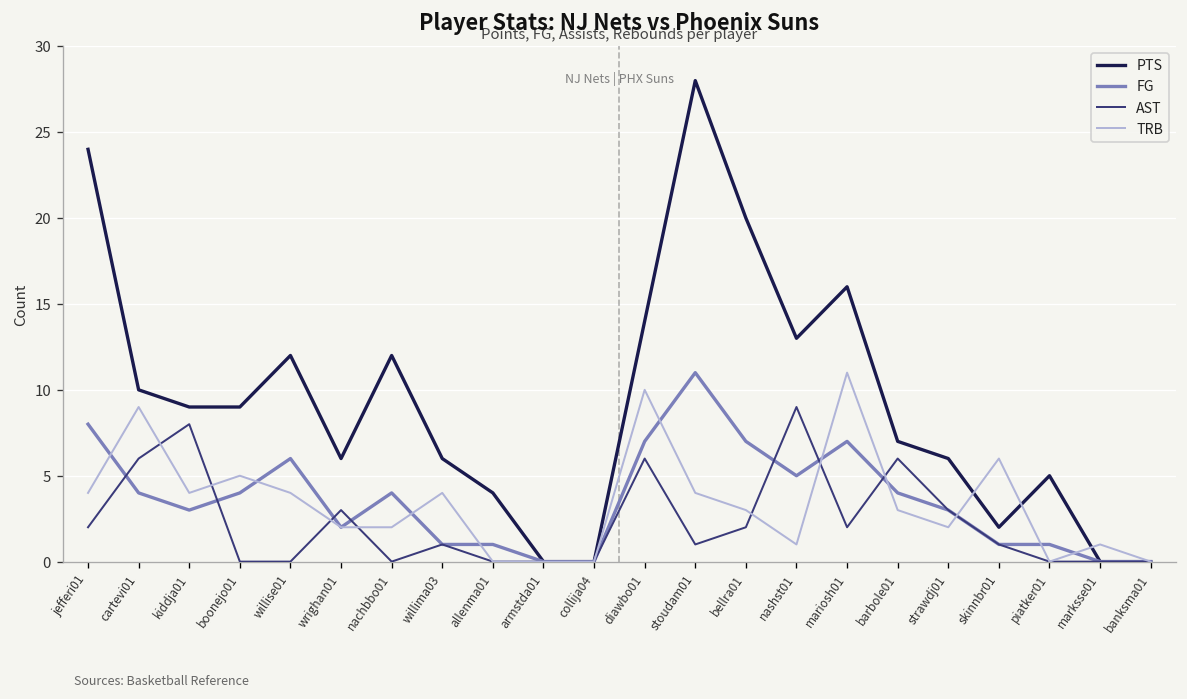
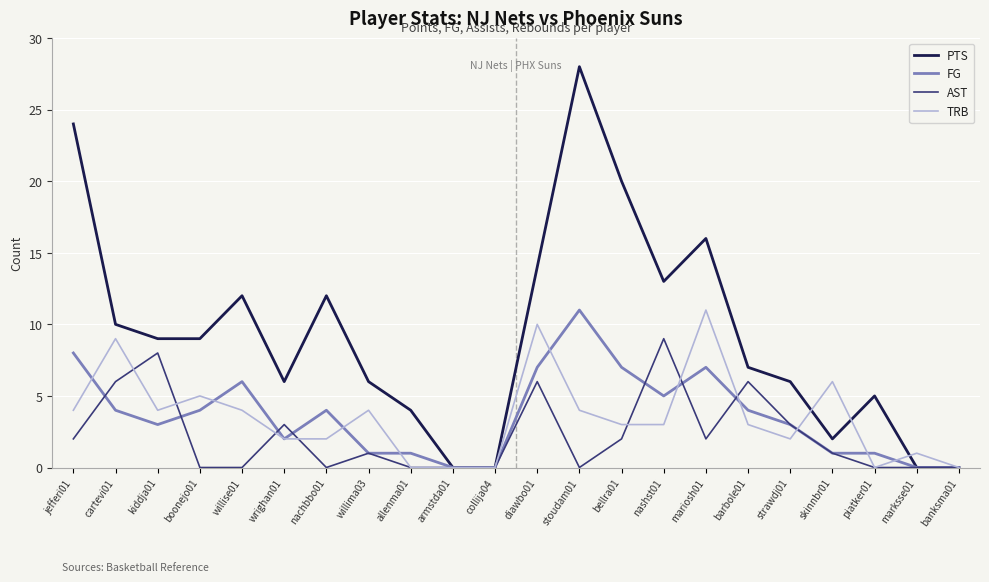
  {
    "PTS": {
      "jefferi01": 24,
      "cartevi01": 10,
      "kiddja01": 9,
      "boonejo01": 9,
      "willise01": 12,
      "wrighan01": 6,
      "nachbbo01": 12,
      "willima03": 6,
      "allenma01": 4,
      "diawbo01": 14,
      "stoudam01": 28,
      "bellra01": 20,
      "nashst01": 13,
      "mariosh01": 16,
      "barbole01": 7,
      "strawdj01": 6,
      "skinnbr01": 2,
      "piatker01": 5
    },
    "FG": {
      "jefferi01": 8,
      "cartevi01": 4,
      "kiddja01": 3,
      "boonejo01": 4,
      "willise01": 6,
      "nachbbo01": 4,
      "allenma01": 1,
      "diawbo01": 7,
      "stoudam01": 11,
      "bellra01": 7,
      "nashst01": 5,
      "mariosh01": 7,
      "barbole01": 4,
      "piatker01": 1
    },
    "AST": {
      "jefferi01": 2,
      "cartevi01": 6,
      "kiddja01": 8,
      "boonejo01": 0,
      "willise01": 0,
      "wrighan01": 3,
      "nachbbo01": 0,
      "diawbo01": 6,
-     "stoudam01": 1,
+     "stoudam01": 0,
      "bellra01": 2,
      "nashst01": 9,
      "mariosh01": 2,
      "barbole01": 6
    },
    "TRB": {
      "jefferi01": 4,
      "cartevi01": 9,
      "kiddja01": 4,
      "boonejo01": 5,
      "willise01": 4,
      "nachbbo01": 2,
      "willima03": 4,
      "diawbo01": 10,
      "stoudam01": 4,
      "bellra01": 3,
-     "nashst01": 1,
+     "nashst01": 3,
      "mariosh01": 11,
      "barbole01": 3,
      "strawdj01": 2,
      "skinnbr01": 6,
      "marksse01": 1
    }
  }
